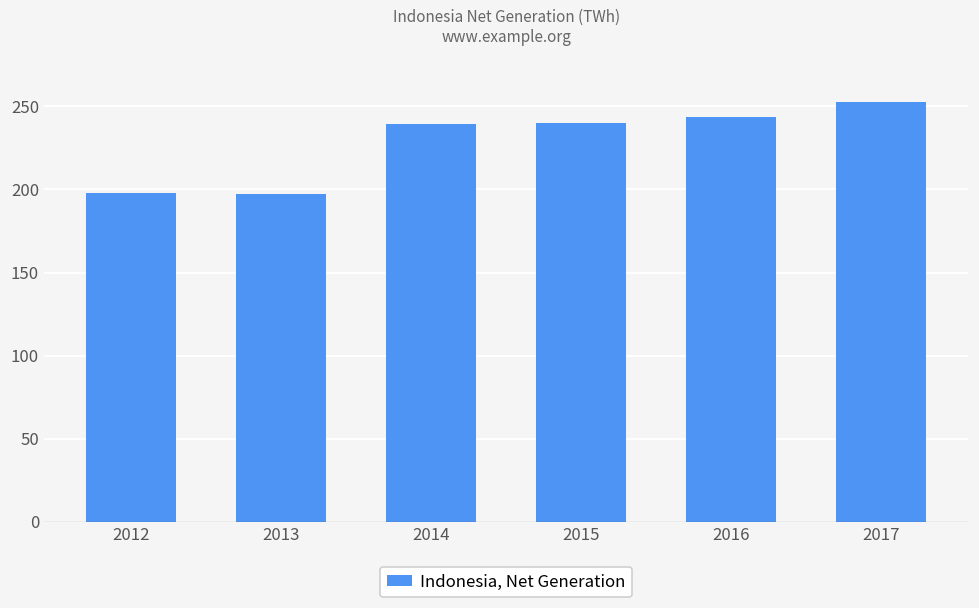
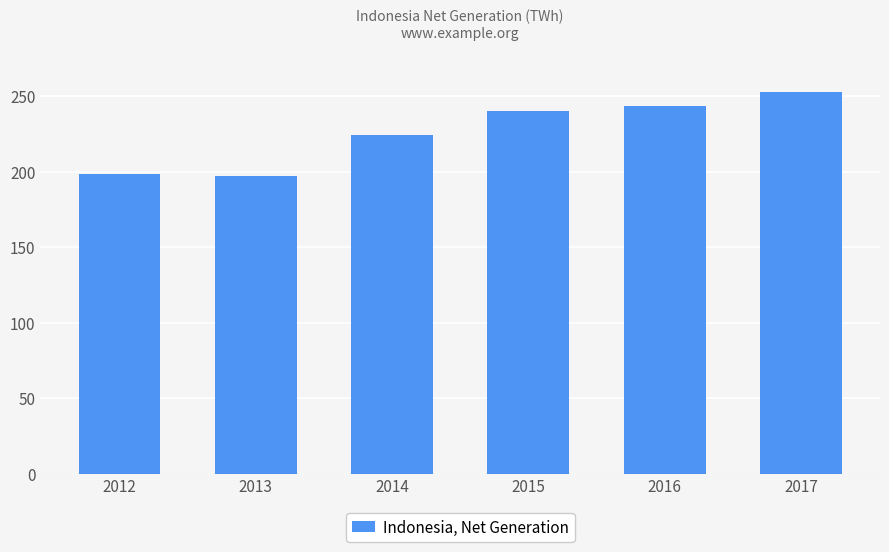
  {
    "2012": 198,
    "2013": 197,
-   "2014": 240,
+   "2014": 224,
    "2015": 240,
    "2016": 243,
    "2017": 253
  }
